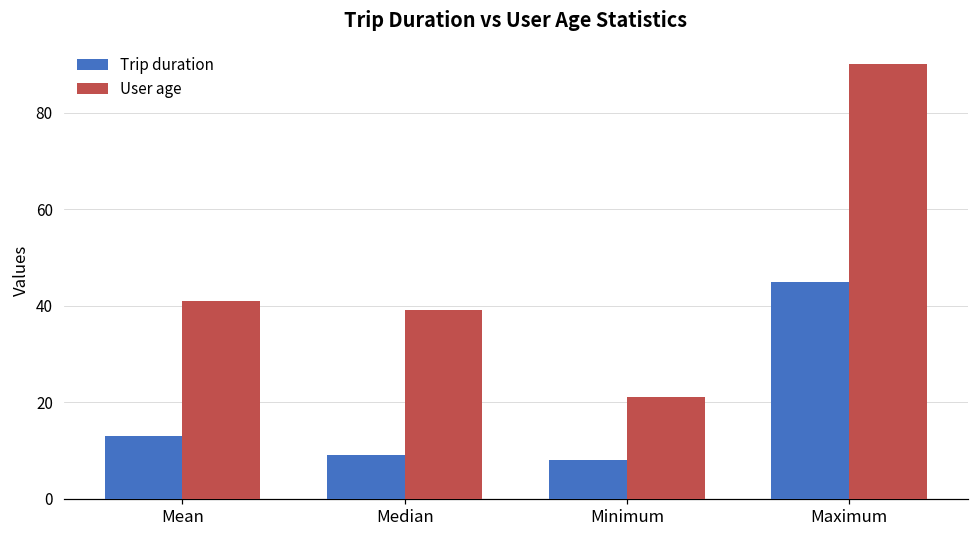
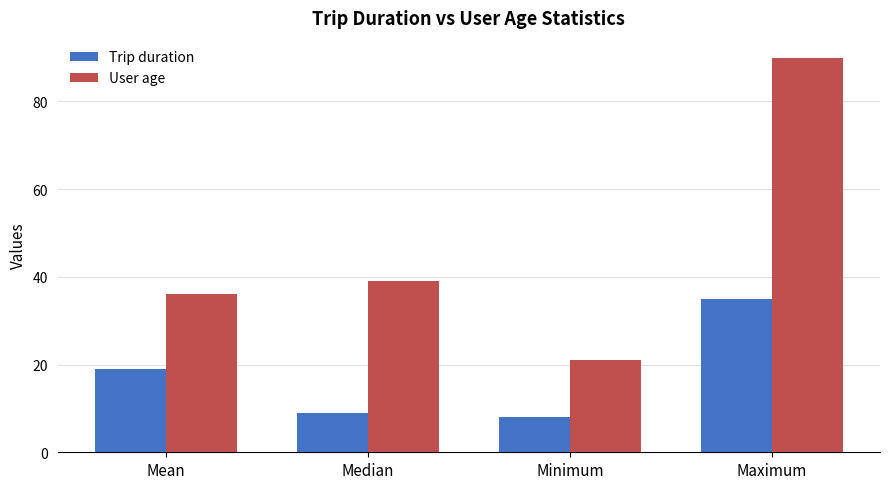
  {
    "Trip duration": {
-     "Mean": 13,
+     "Mean": 19,
      "Median": 9,
      "Minimum": 8,
-     "Maximum": 45
+     "Maximum": 35
    },
    "User age": {
-     "Mean": 41,
+     "Mean": 36,
      "Median": 39,
      "Minimum": 21,
      "Maximum": 90
    }
  }
